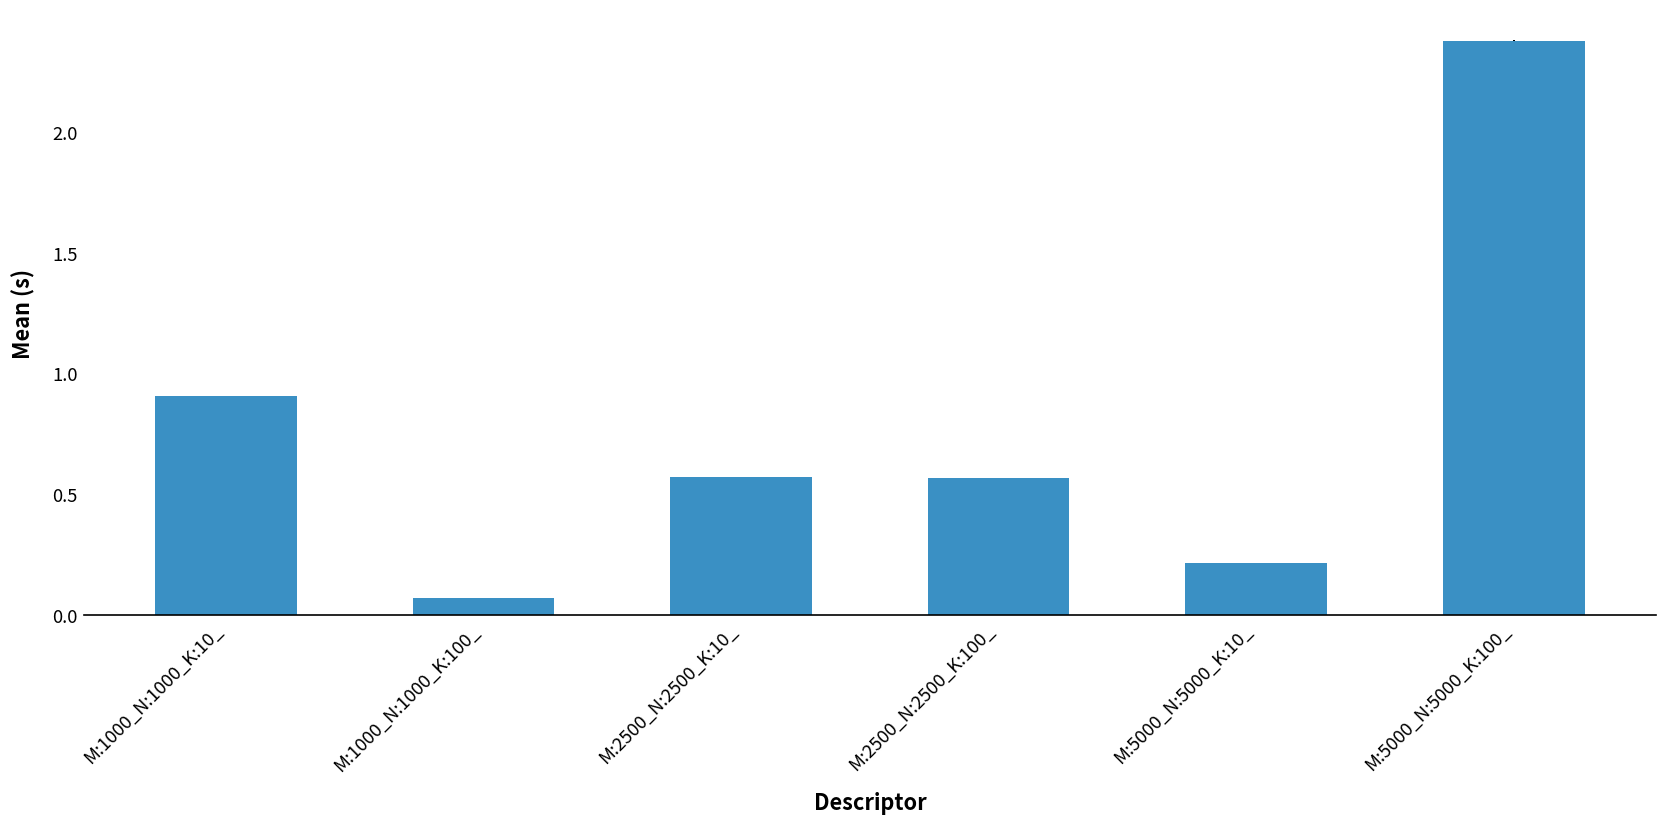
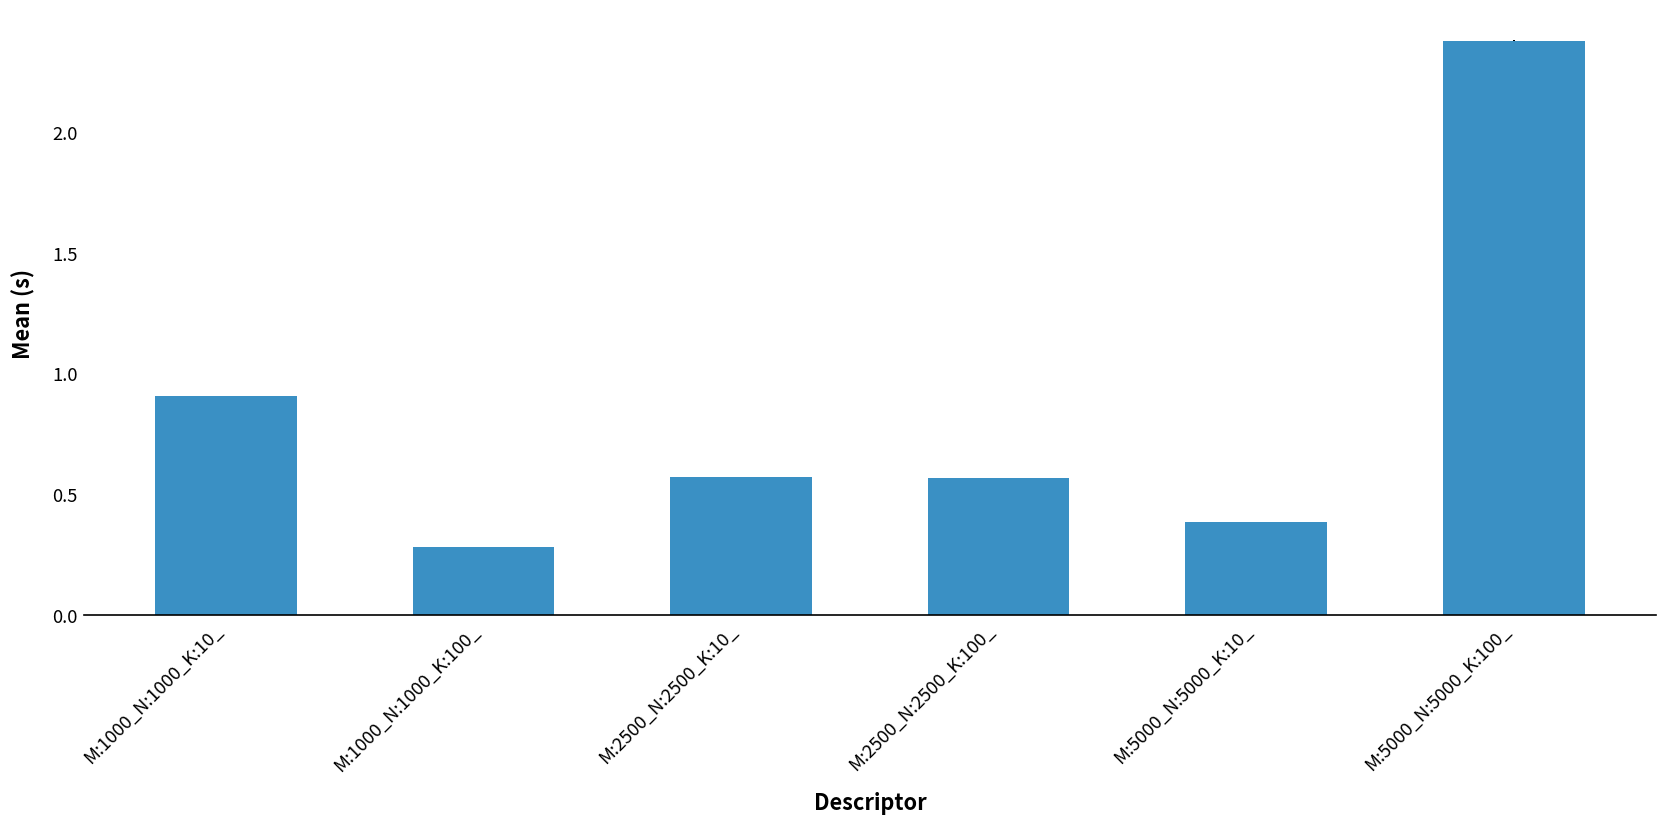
  {
    "M:1000_N:1000_K:10_": 0.91,
-   "M:1000_N:1000_K:100_": 0.07,
+   "M:1000_N:1000_K:100_": 0.28,
    "M:2500_N:2500_K:10_": 0.57,
    "M:2500_N:2500_K:100_": 0.57,
-   "M:5000_N:5000_K:10_": 0.22,
+   "M:5000_N:5000_K:10_": 0.38,
    "M:5000_N:5000_K:100_": 2.38
  }
